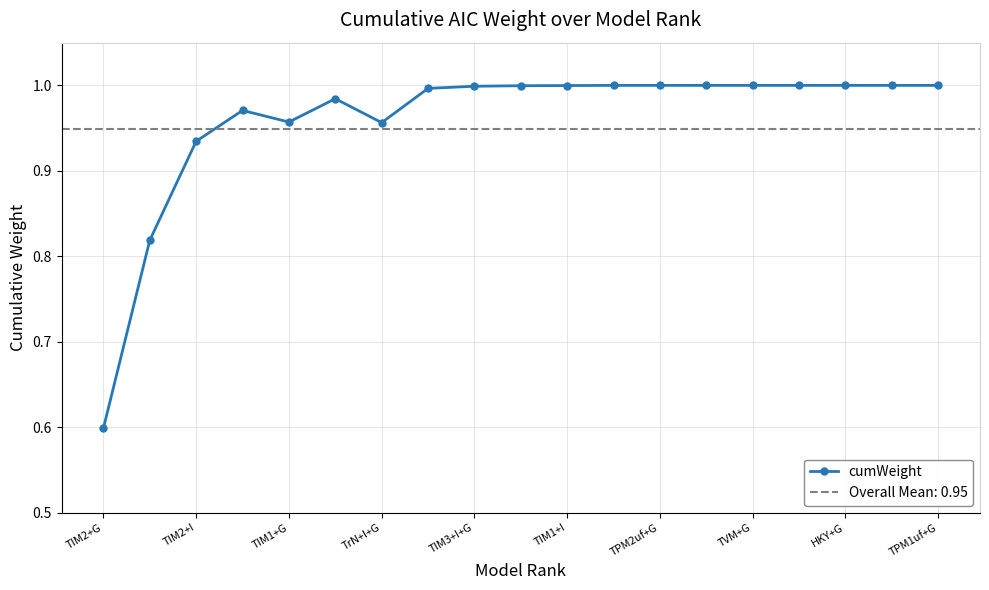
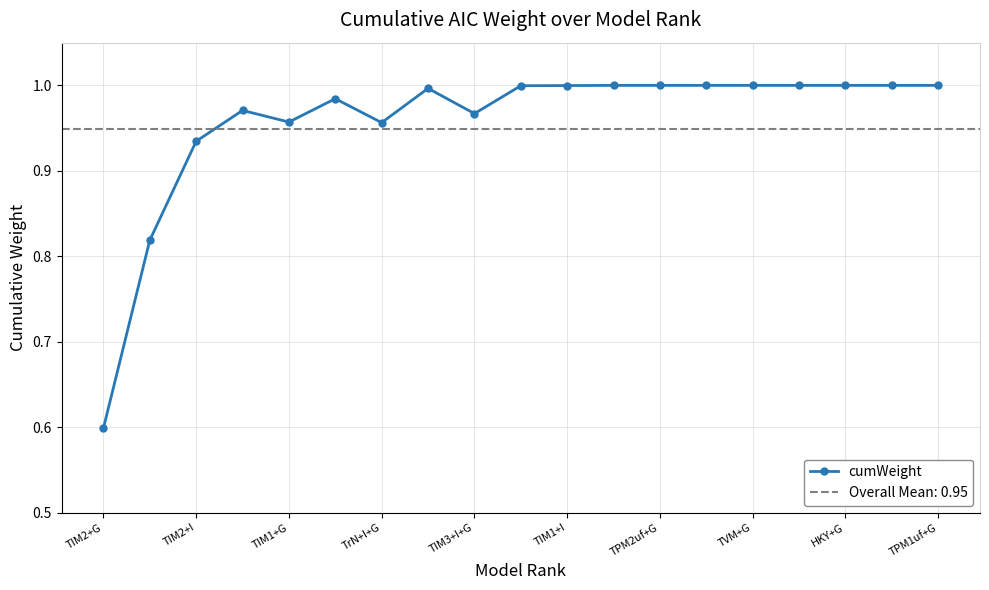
  {
    "TIM2+G": 0.60,
    "TIM2+I": 0.93,
    "TIM1+G": 0.96,
    "TrN+I+G": 0.96,
-   "TIM3+I+G": 1.00,
+   "TIM3+I+G": 0.97,
    "TIM1+I": 1.00,
    "TPM2uf+G": 1.00,
    "TVM+G": 1.00,
    "HKY+G": 1.00,
    "TPM1uf+G": 1.00
  }
